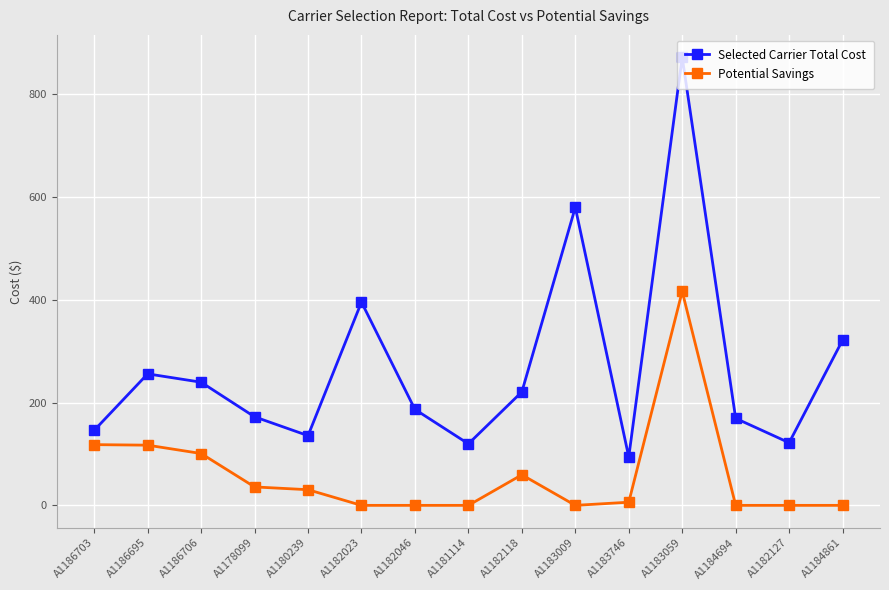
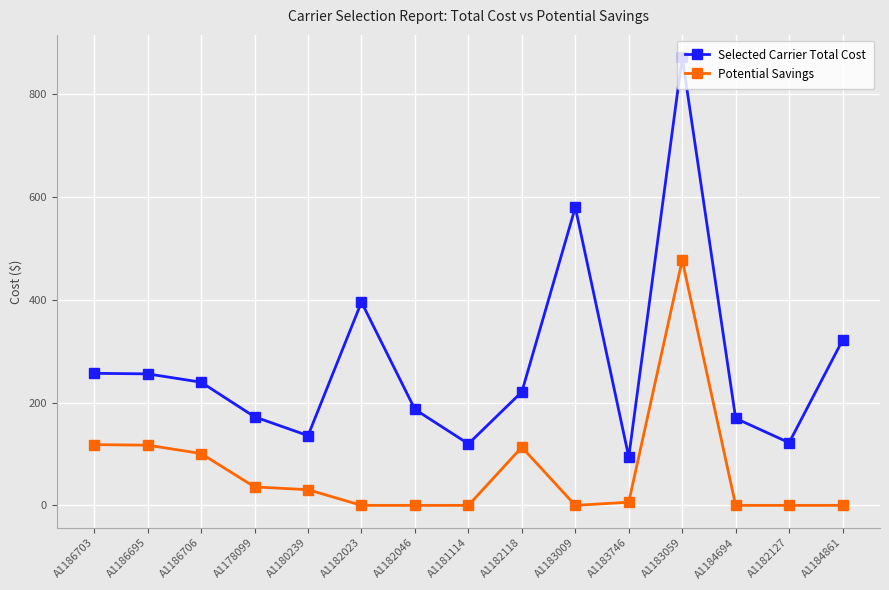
  {
    "Selected Carrier Total Cost": {
-     "A1186703": 150,
+     "A1186703": 260,
      "A1186695": 260,
      "A1186706": 240,
      "A1178099": 170,
      "A1180239": 140,
      "A1182023": 400,
      "A1182046": 190,
      "A1181114": 120,
      "A1182118": 220,
      "A1183009": 580,
      "A1183746": 90,
      "A1184694": 170,
      "A1182127": 120,
      "A1184861": 320
    },
    "Potential Savings": {
      "A1186703": 120,
      "A1186695": 120,
      "A1186706": 100,
      "A1178099": 40,
      "A1180239": 30,
      "A1182023": 0,
      "A1182046": 0,
      "A1181114": 0,
-     "A1182118": 60,
+     "A1182118": 110,
      "A1183009": 0,
      "A1183746": 10,
-     "A1183059": 420,
+     "A1183059": 480,
      "A1184694": 0,
      "A1182127": 0,
      "A1184861": 0
    }
  }
